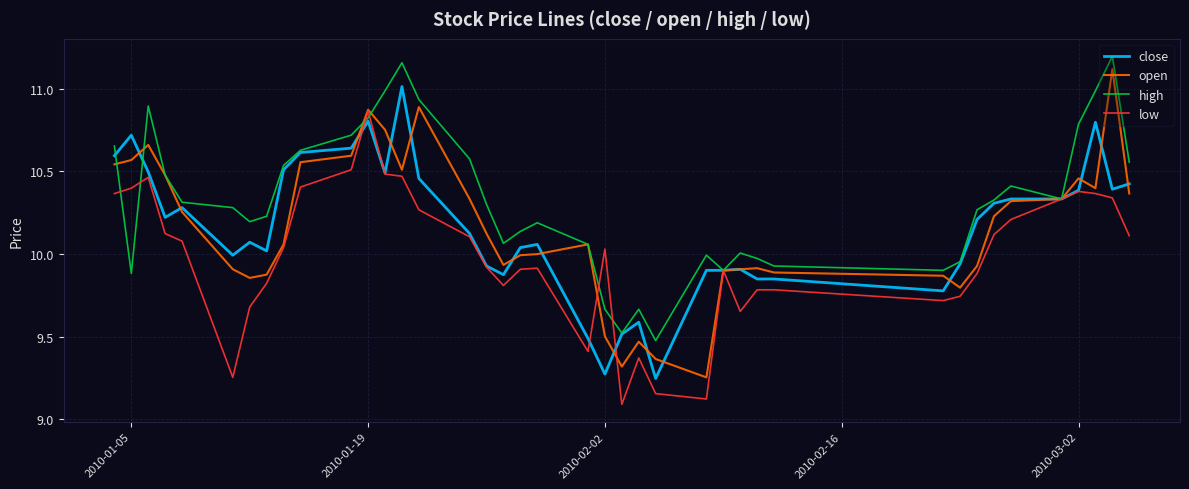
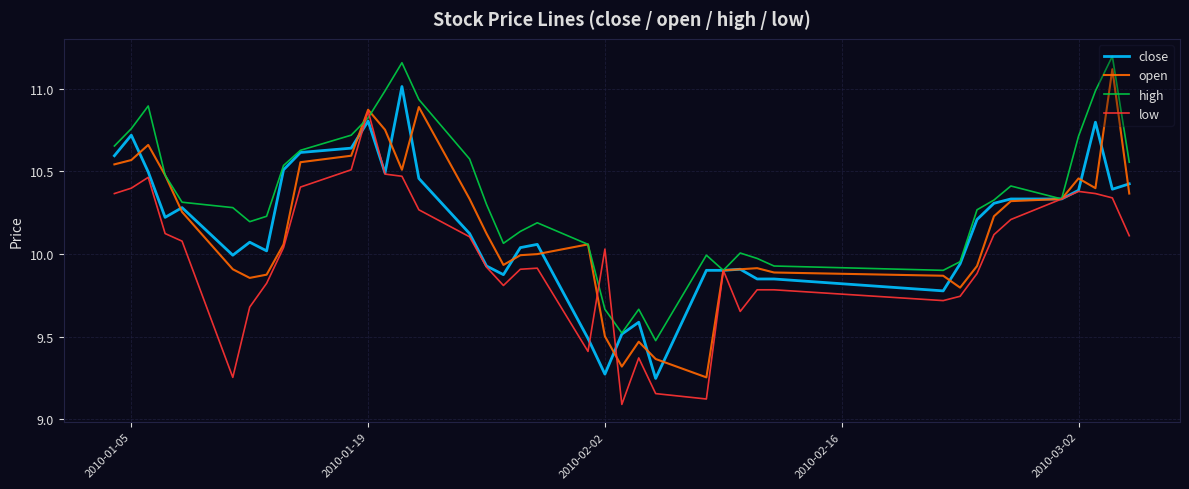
  {
    "close": {
      "2010-01-05": 10.72,
      "2010-01-19": 10.80,
      "2010-02-02": 9.27
    },
    "open": {
      "2010-01-05": 10.57,
      "2010-02-02": 9.50,
      "2010-03-02": 10.46
    },
    "high": {
-     "2010-01-05": 9.88,
+     "2010-01-05": 10.76,
      "2010-01-19": 10.82,
      "2010-02-02": 9.67,
-     "2010-03-02": 10.78
+     "2010-03-02": 10.71
    },
    "low": {
      "2010-01-05": 10.40,
      "2010-02-02": 10.03
    }
  }
